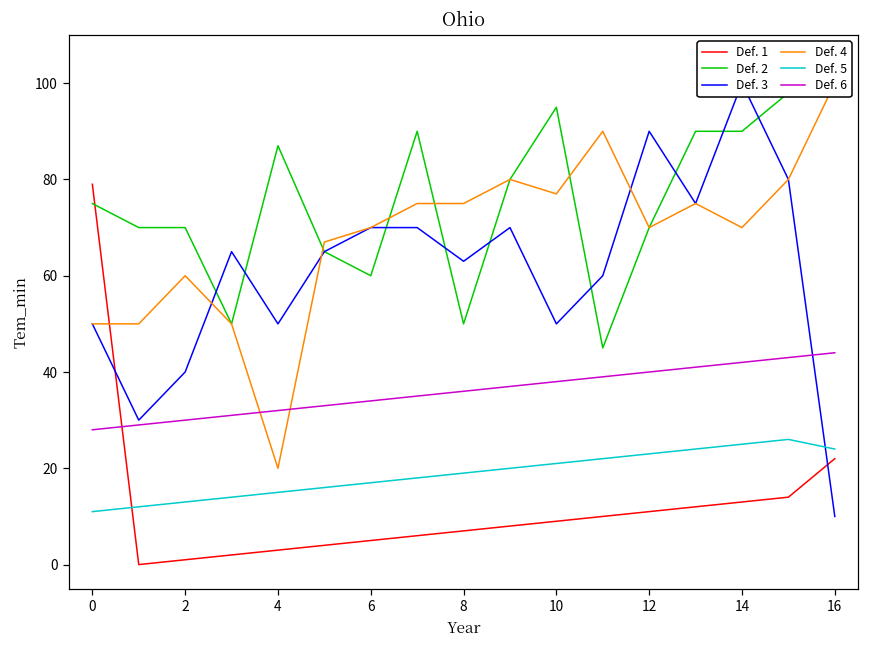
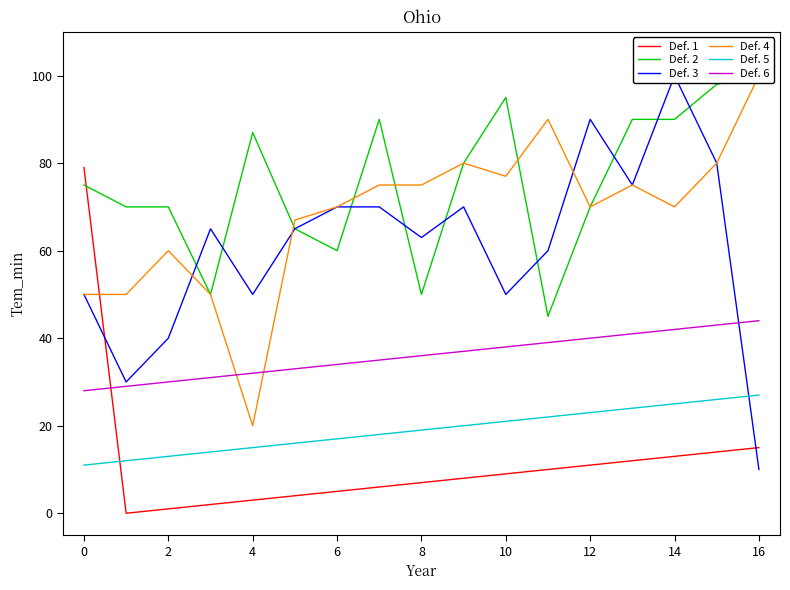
  {
    "Def. 1": {
      "0": 79,
      "2": 1,
      "4": 3,
      "6": 5,
      "8": 7,
      "10": 9,
      "12": 11,
      "14": 13,
-     "16": 22
+     "16": 15
    },
    "Def. 2": {
      "0": 75,
      "2": 70,
      "4": 87,
      "6": 60,
      "8": 50,
      "10": 95,
      "14": 90
    },
    "Def. 3": {
      "2": 40,
      "4": 50,
      "8": 63,
      "10": 50,
      "12": 90,
      "16": 10
    },
    "Def. 4": {
      "2": 60,
      "4": 20,
      "8": 75,
      "10": 77,
      "14": 70
    },
    "Def. 5": {
      "0": 11,
      "2": 13,
      "4": 15,
      "6": 17,
      "8": 19,
      "10": 21,
      "12": 23,
      "14": 25,
-     "16": 24
+     "16": 27
    },
    "Def. 6": {
      "0": 28,
      "2": 30,
      "4": 32,
      "6": 34,
      "8": 36,
      "10": 38,
      "12": 40,
      "14": 42,
      "16": 44
    }
  }
